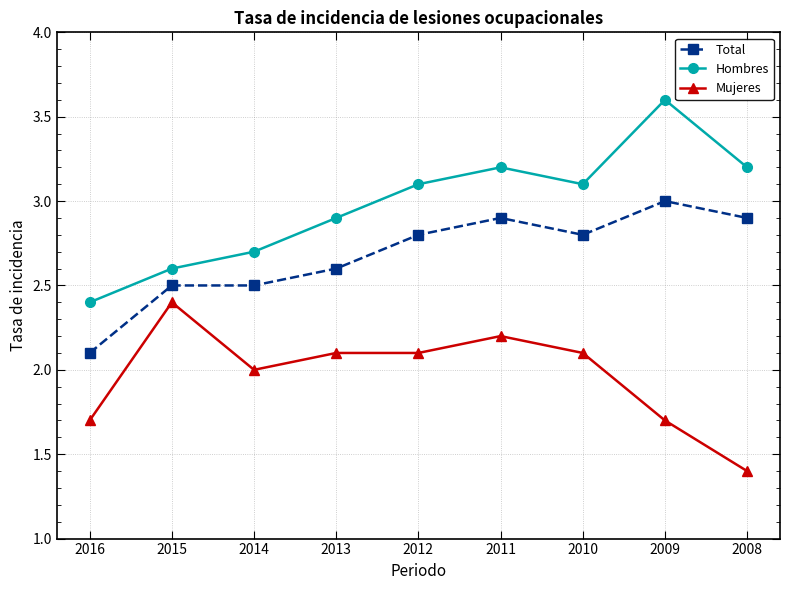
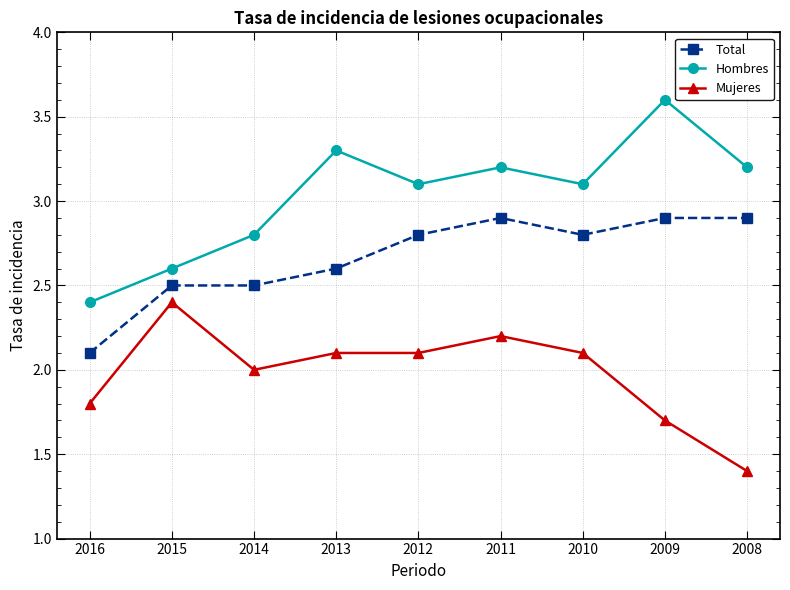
  {
    "Total": {
      "2016": 2.1,
      "2015": 2.5,
      "2014": 2.5,
      "2013": 2.6,
      "2012": 2.8,
      "2011": 2.9,
      "2010": 2.8,
-     "2009": 3.0,
+     "2009": 2.9,
      "2008": 2.9
    },
    "Hombres": {
      "2016": 2.4,
      "2015": 2.6,
-     "2014": 2.7,
-     "2013": 2.9,
+     "2014": 2.8,
+     "2013": 3.3,
      "2012": 3.1,
      "2011": 3.2,
      "2010": 3.1,
      "2009": 3.6,
      "2008": 3.2
    },
    "Mujeres": {
-     "2016": 1.7,
+     "2016": 1.8,
      "2015": 2.4,
      "2014": 2.0,
      "2013": 2.1,
      "2012": 2.1,
      "2011": 2.2,
      "2010": 2.1,
      "2009": 1.7,
      "2008": 1.4
    }
  }
